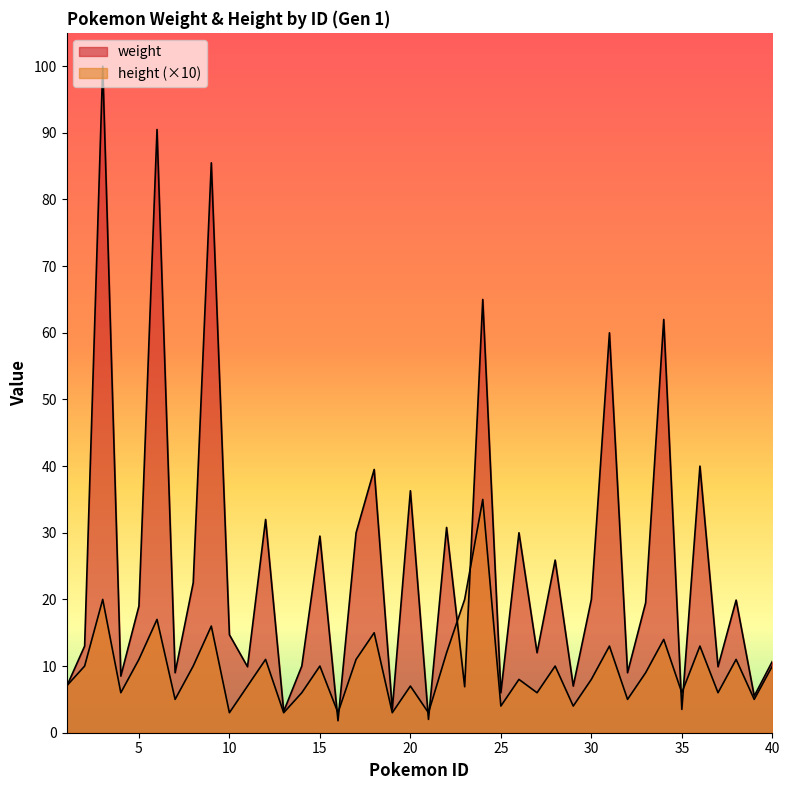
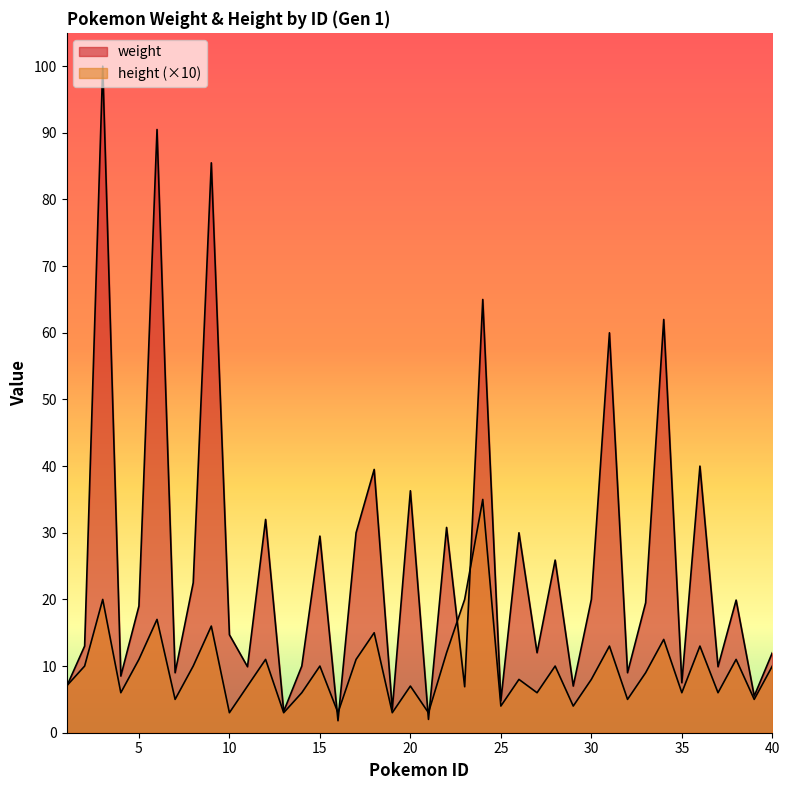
  {
    "weight": {
      "5": 19,
      "10": 15,
      "15": 30,
      "20": 36,
-     "25": 6,
+     "25": 5,
      "30": 20,
-     "35": 4,
-     "40": 11
+     "35": 8,
+     "40": 12
    },
    "height (×10)": {
      "5": 11,
      "10": 3,
      "15": 10,
      "20": 7,
      "25": 4,
      "30": 8,
      "35": 6,
      "40": 10
    }
  }
